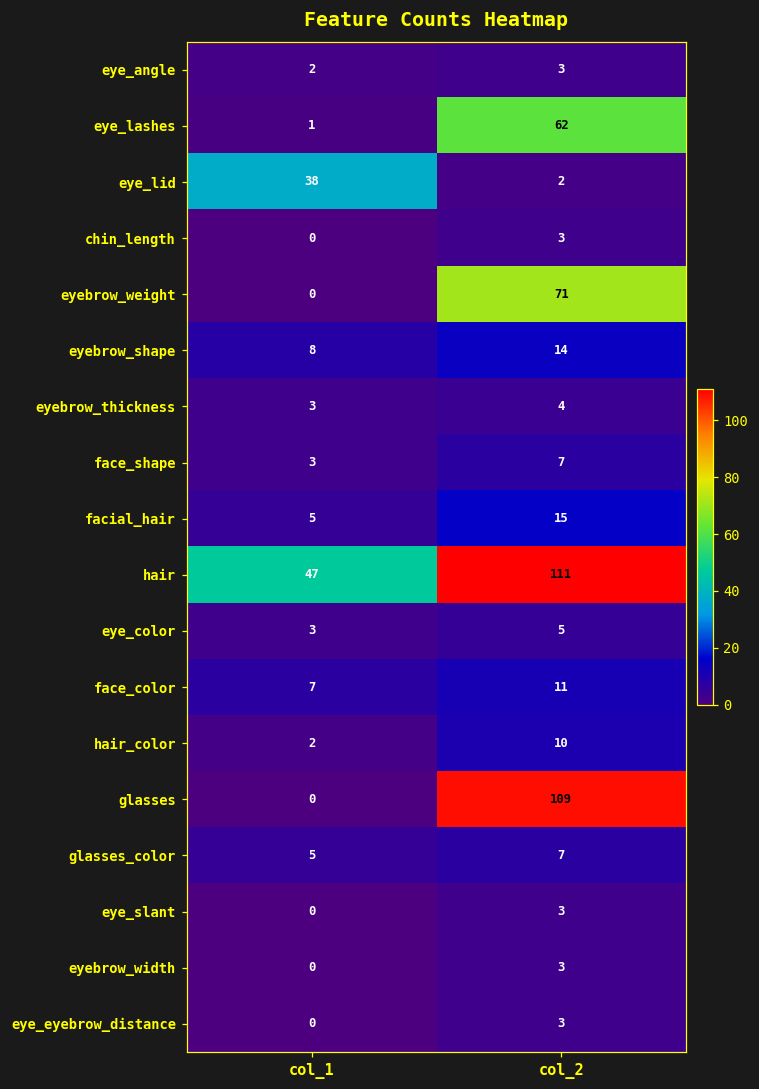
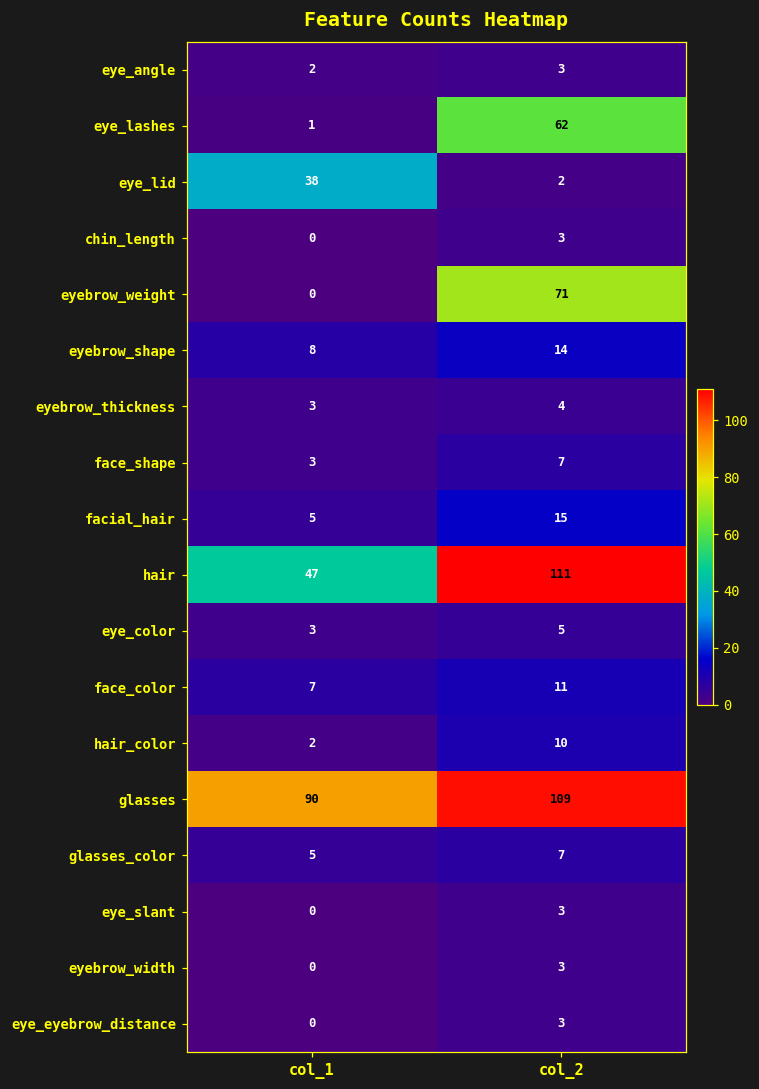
  {
    "eye_angle": {
      "col_1": 2,
      "col_2": 3
    },
    "eye_lashes": {
      "col_1": 1,
      "col_2": 62
    },
    "eye_lid": {
      "col_1": 38,
      "col_2": 2
    },
    "chin_length": {
      "col_1": 0,
      "col_2": 3
    },
    "eyebrow_weight": {
      "col_1": 0,
      "col_2": 71
    },
    "eyebrow_shape": {
      "col_1": 8,
      "col_2": 14
    },
    "eyebrow_thickness": {
      "col_1": 3,
      "col_2": 4
    },
    "face_shape": {
      "col_1": 3,
      "col_2": 7
    },
    "facial_hair": {
      "col_1": 5,
      "col_2": 15
    },
    "hair": {
      "col_1": 47,
      "col_2": 111
    },
    "eye_color": {
      "col_1": 3,
      "col_2": 5
    },
    "face_color": {
      "col_1": 7,
      "col_2": 11
    },
    "hair_color": {
      "col_1": 2,
      "col_2": 10
    },
    "glasses": {
-     "col_1": 0,
+     "col_1": 90,
      "col_2": 109
    },
    "glasses_color": {
      "col_1": 5,
      "col_2": 7
    },
    "eye_slant": {
      "col_1": 0,
      "col_2": 3
    },
    "eyebrow_width": {
      "col_1": 0,
      "col_2": 3
    },
    "eye_eyebrow_distance": {
      "col_1": 0,
      "col_2": 3
    }
  }
